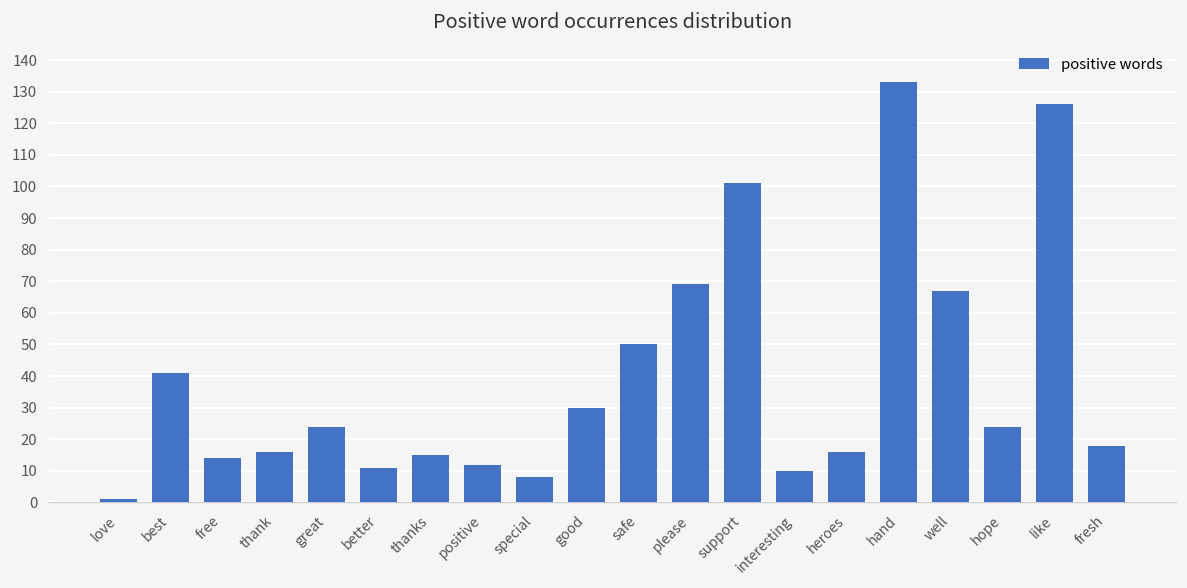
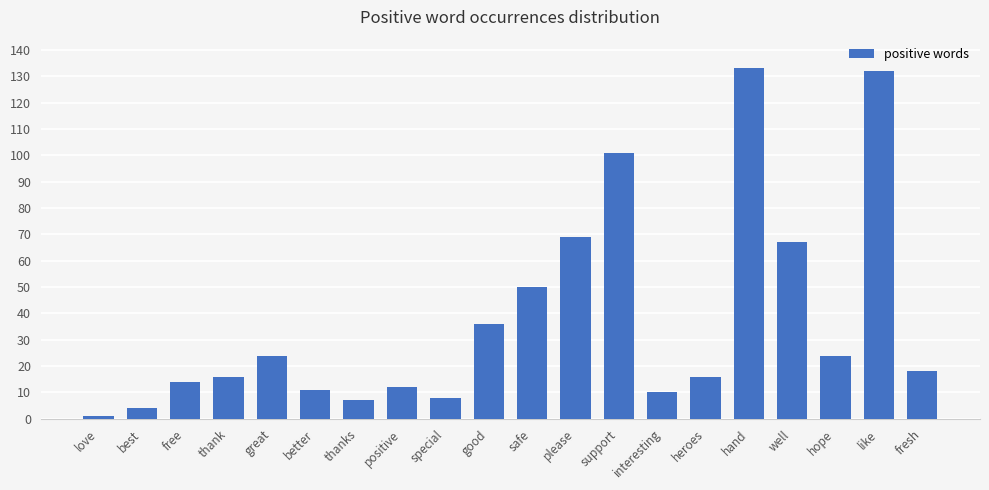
  {
    "love": 1,
-   "best": 41,
+   "best": 4,
    "free": 14,
    "thank": 16,
    "great": 24,
    "better": 11,
-   "thanks": 15,
+   "thanks": 7,
    "positive": 12,
    "special": 8,
-   "good": 30,
+   "good": 36,
    "safe": 50,
    "please": 69,
    "support": 101,
    "interesting": 10,
    "heroes": 16,
    "hand": 133,
    "well": 67,
    "hope": 24,
-   "like": 126,
+   "like": 132,
    "fresh": 18
  }
